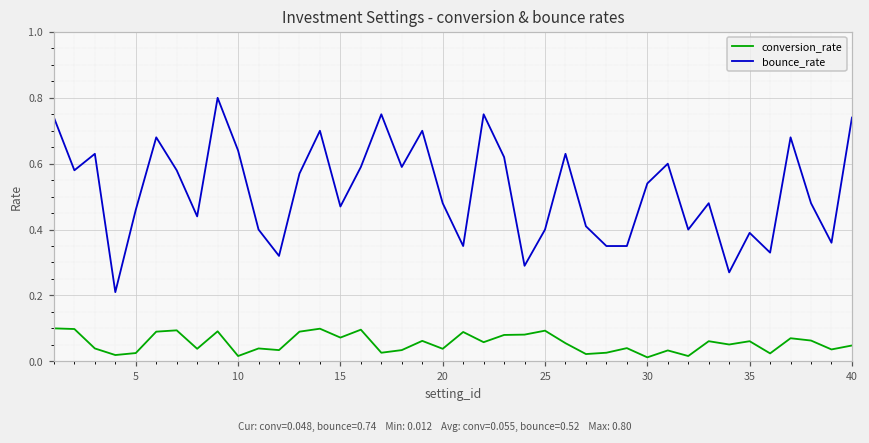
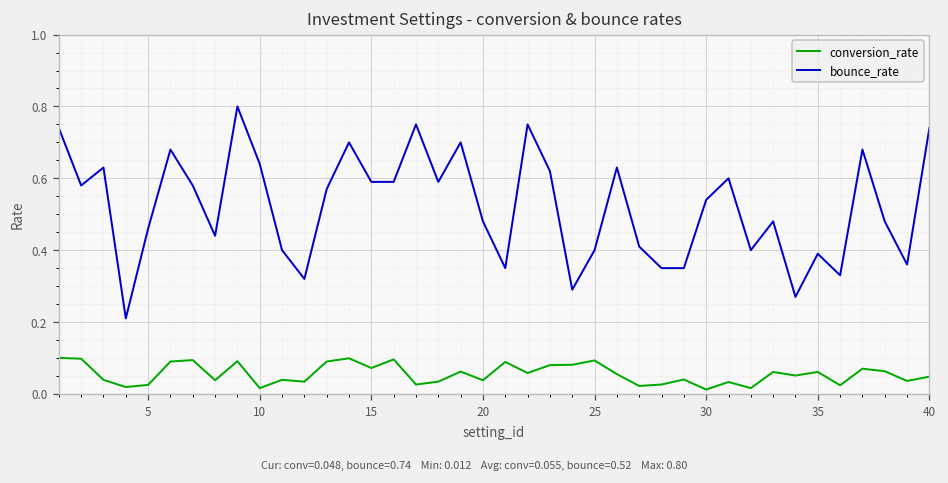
  {
    "conversion_rate": {
      "5": 0.03,
      "10": 0.02,
      "15": 0.07,
      "20": 0.04,
      "25": 0.09,
      "30": 0.01,
      "35": 0.06,
      "40": 0.05
    },
    "bounce_rate": {
      "5": 0.46,
      "10": 0.64,
-     "15": 0.47,
+     "15": 0.59,
      "20": 0.48,
      "25": 0.40,
      "30": 0.54,
      "35": 0.39,
      "40": 0.74
    }
  }
